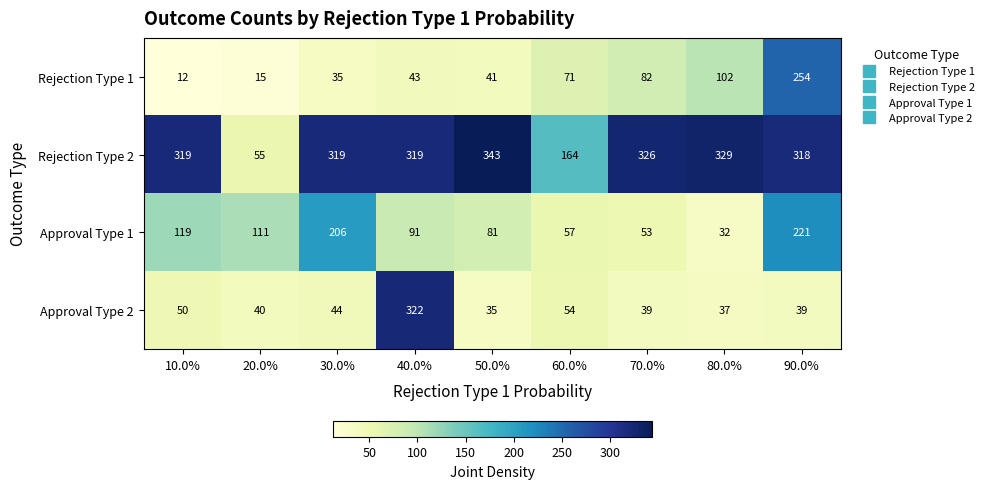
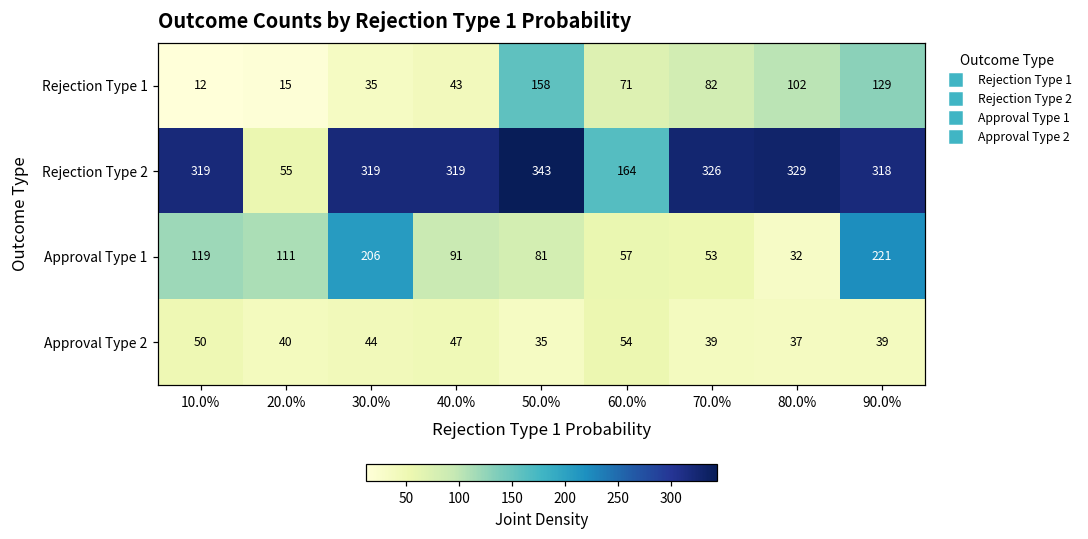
  {
    "Rejection Type 1": {
      "10.0%": 12,
      "20.0%": 15,
      "30.0%": 35,
      "40.0%": 43,
-     "50.0%": 41,
+     "50.0%": 158,
      "60.0%": 71,
      "70.0%": 82,
      "80.0%": 102,
-     "90.0%": 254
+     "90.0%": 129
    },
    "Rejection Type 2": {
      "10.0%": 319,
      "20.0%": 55,
      "30.0%": 319,
      "40.0%": 319,
      "50.0%": 343,
      "60.0%": 164,
      "70.0%": 326,
      "80.0%": 329,
      "90.0%": 318
    },
    "Approval Type 1": {
      "10.0%": 119,
      "20.0%": 111,
      "30.0%": 206,
      "40.0%": 91,
      "50.0%": 81,
      "60.0%": 57,
      "70.0%": 53,
      "80.0%": 32,
      "90.0%": 221
    },
    "Approval Type 2": {
      "10.0%": 50,
      "20.0%": 40,
      "30.0%": 44,
-     "40.0%": 322,
+     "40.0%": 47,
      "50.0%": 35,
      "60.0%": 54,
      "70.0%": 39,
      "80.0%": 37,
      "90.0%": 39
    }
  }
